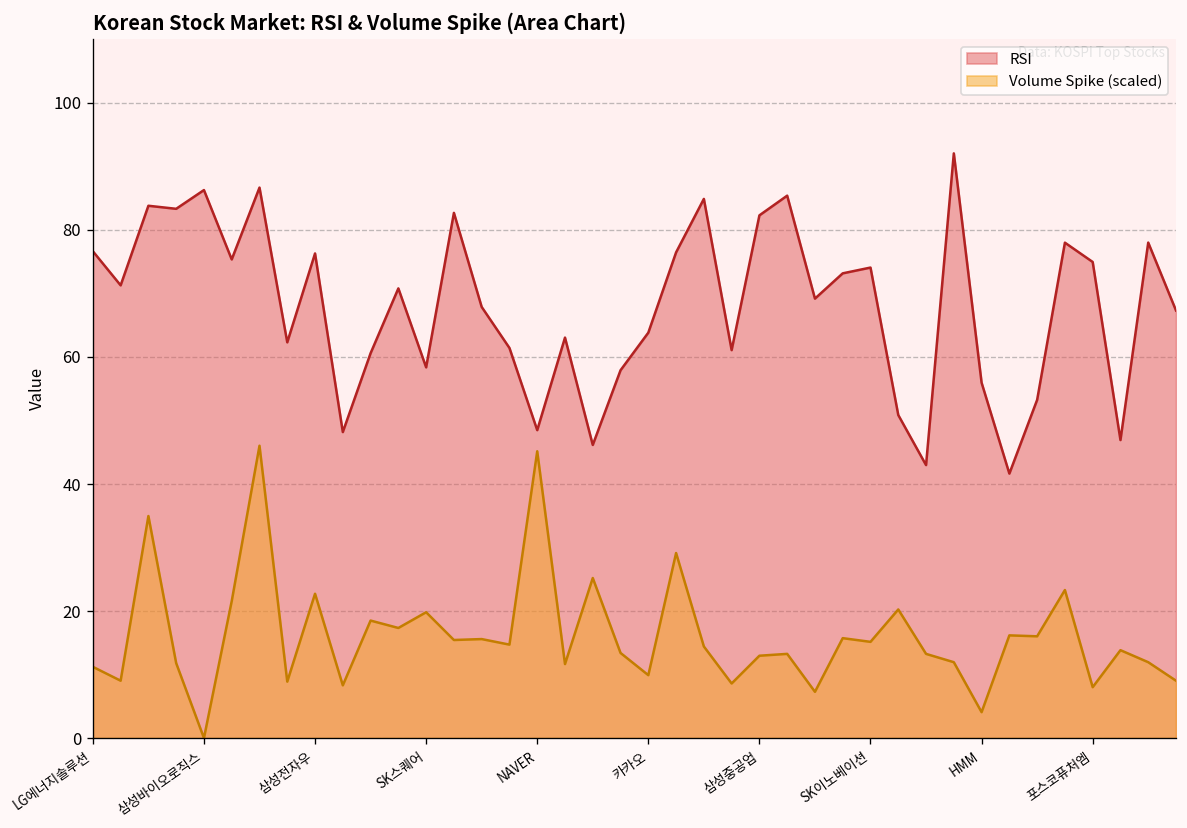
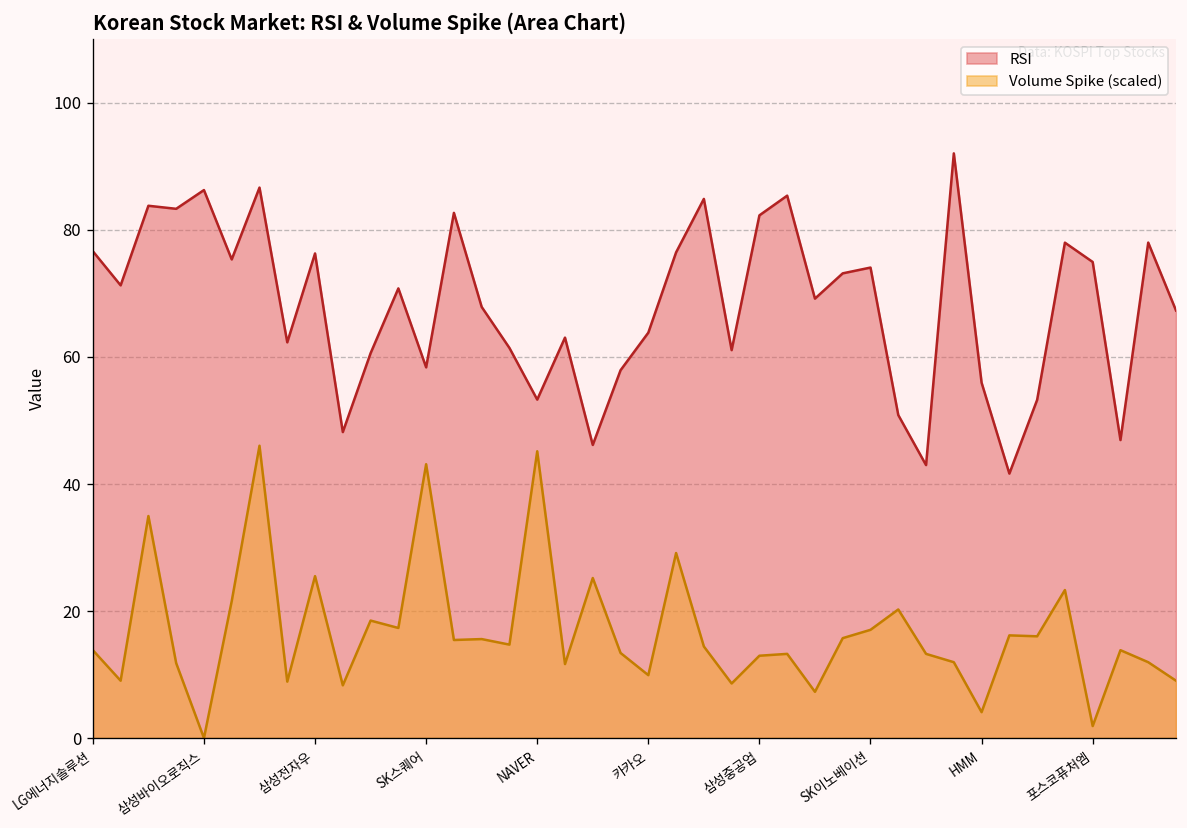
  {
    "RSI": {
      "LG에너지솔루션": 77,
      "삼성바이오로직스": 86,
      "삼성전자우": 76,
      "SK스퀘어": 58,
-     "NAVER": 48,
+     "NAVER": 53,
      "카카오": 64,
      "삼성중공업": 82,
      "SK이노베이션": 74,
      "HMM": 56,
      "포스코퓨처엠": 75
    },
    "Volume Spike (scaled)": {
-     "LG에너지솔루션": 11,
+     "LG에너지솔루션": 14,
      "삼성바이오로직스": 0,
-     "삼성전자우": 23,
-     "SK스퀘어": 20,
+     "삼성전자우": 25,
+     "SK스퀘어": 43,
      "NAVER": 45,
      "카카오": 10,
      "삼성중공업": 13,
-     "SK이노베이션": 15,
+     "SK이노베이션": 17,
      "HMM": 4,
-     "포스코퓨처엠": 8
+     "포스코퓨처엠": 2
    }
  }
